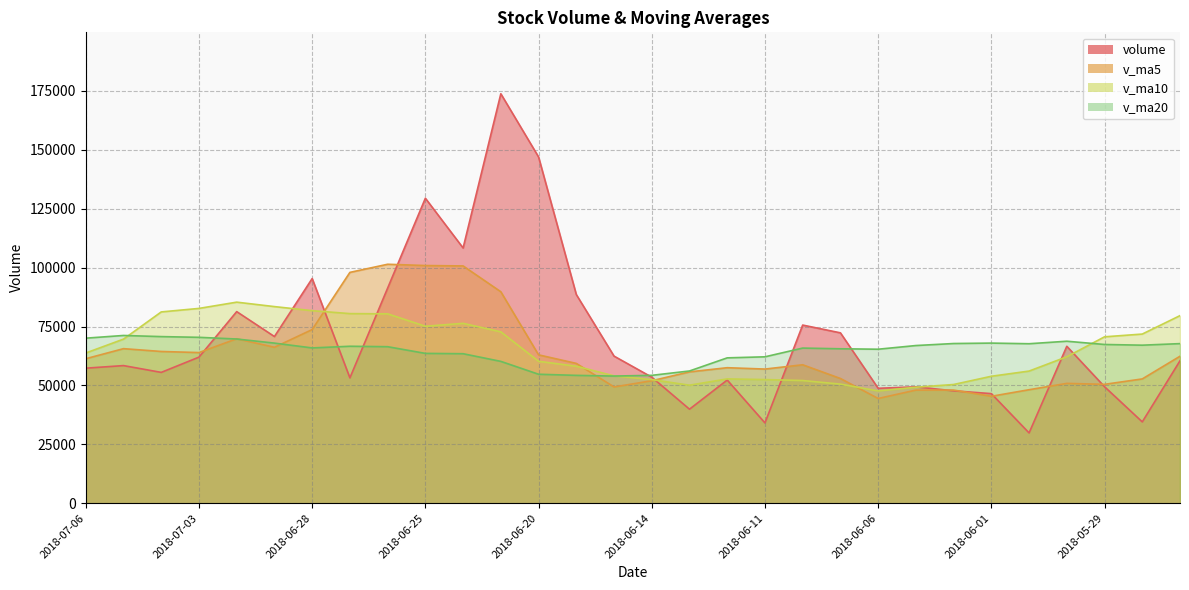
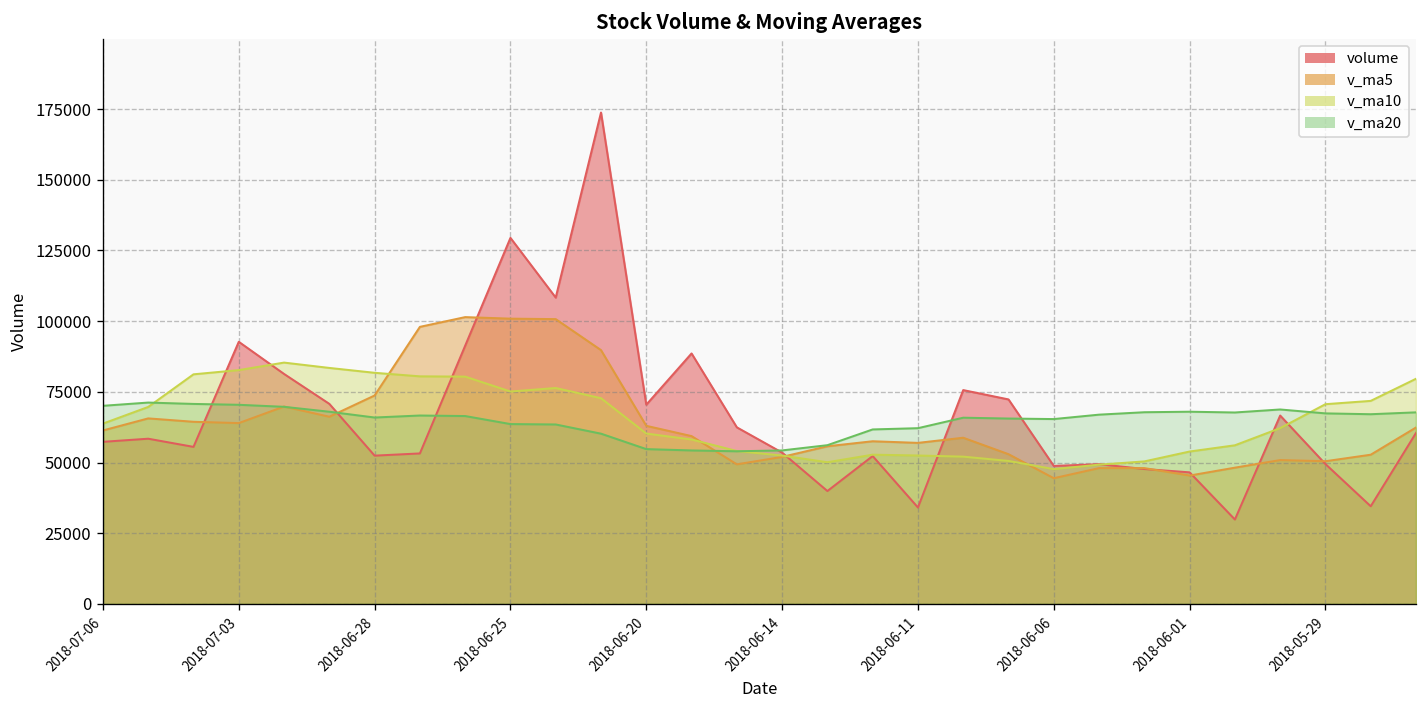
  {
    "volume": {
      "2018-07-06": 57000,
-     "2018-07-03": 62000,
-     "2018-06-28": 95000,
+     "2018-07-03": 93000,
+     "2018-06-28": 52000,
      "2018-06-25": 129000,
-     "2018-06-20": 147000,
+     "2018-06-20": 70000,
      "2018-06-11": 34000,
      "2018-06-06": 49000,
      "2018-06-01": 47000
    }
  }
